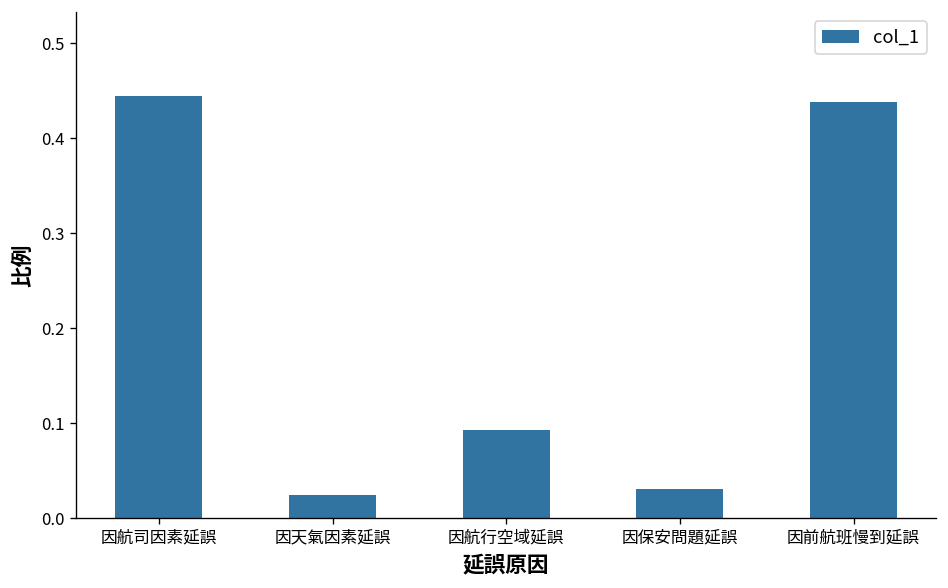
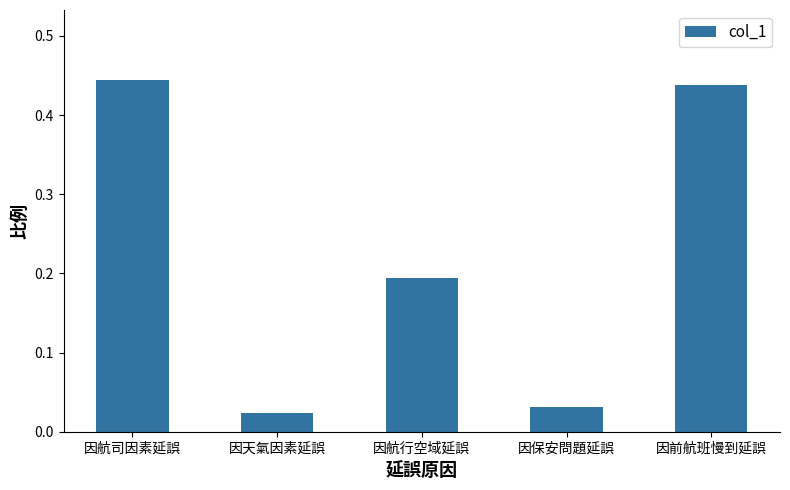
  {
    "因航司因素延誤": 0.44,
    "因天氣因素延誤": 0.02,
-   "因航行空域延誤": 0.09,
+   "因航行空域延誤": 0.19,
    "因保安問題延誤": 0.03,
    "因前航班慢到延誤": 0.44
  }
